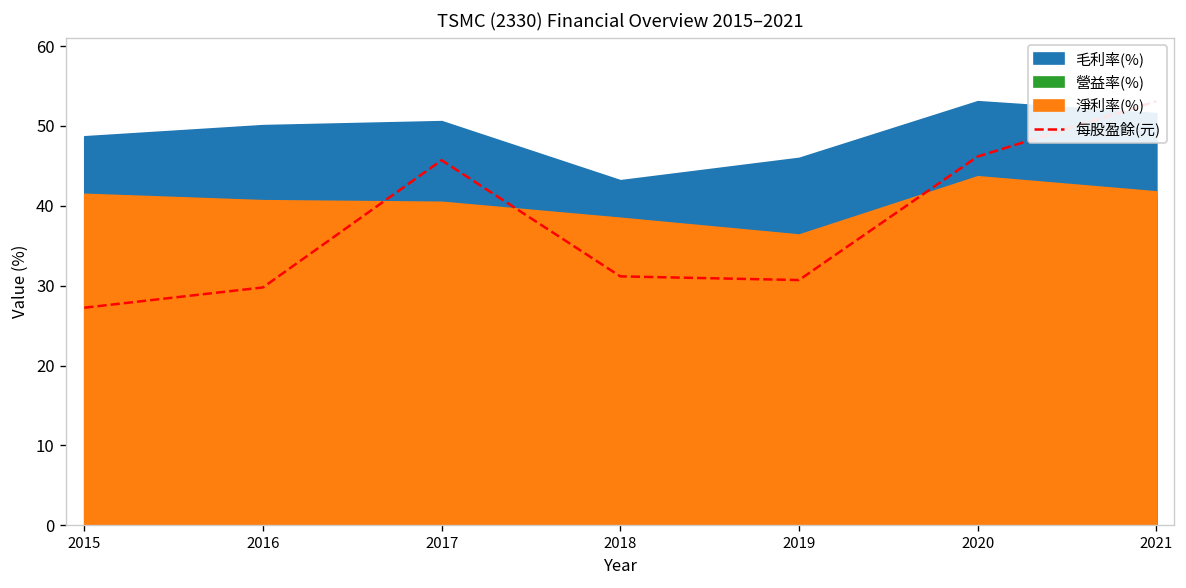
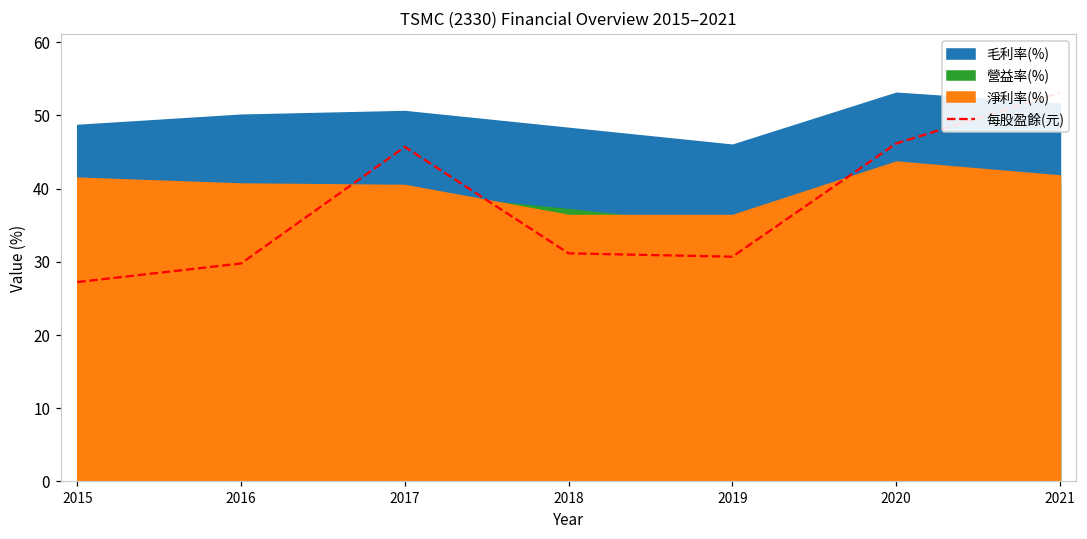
  {
    "每股盈餘(元)": {
      "2015": 27,
      "2016": 30,
      "2017": 46,
      "2018": 31,
      "2019": 31,
      "2020": 46
    },
    "毛利率(%)": {
      "2015": 49,
      "2016": 50,
      "2017": 51,
-     "2018": 43,
+     "2018": 48,
      "2019": 46,
      "2020": 53
    },
    "淨利率(%)": {
      "2015": 42,
      "2016": 41,
      "2017": 41,
-     "2018": 39,
+     "2018": 36,
      "2019": 36,
      "2020": 44,
      "2021": 42
    }
  }
